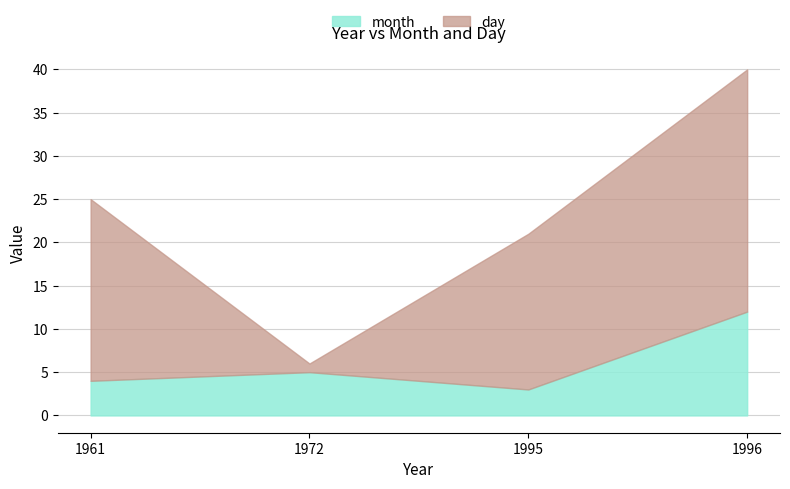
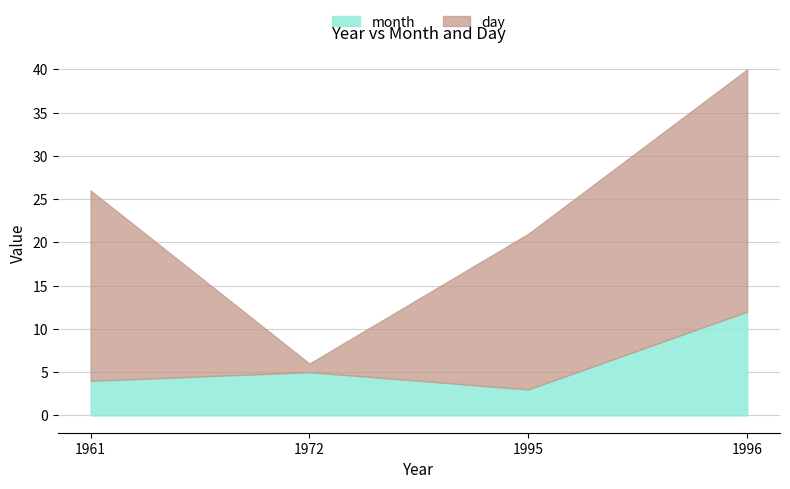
  {
    "month": {
      "1961": 4,
      "1972": 5,
      "1995": 3,
      "1996": 12
    },
    "day": {
-     "1961": 21,
+     "1961": 22,
      "1972": 1,
      "1995": 18,
      "1996": 28
    }
  }
